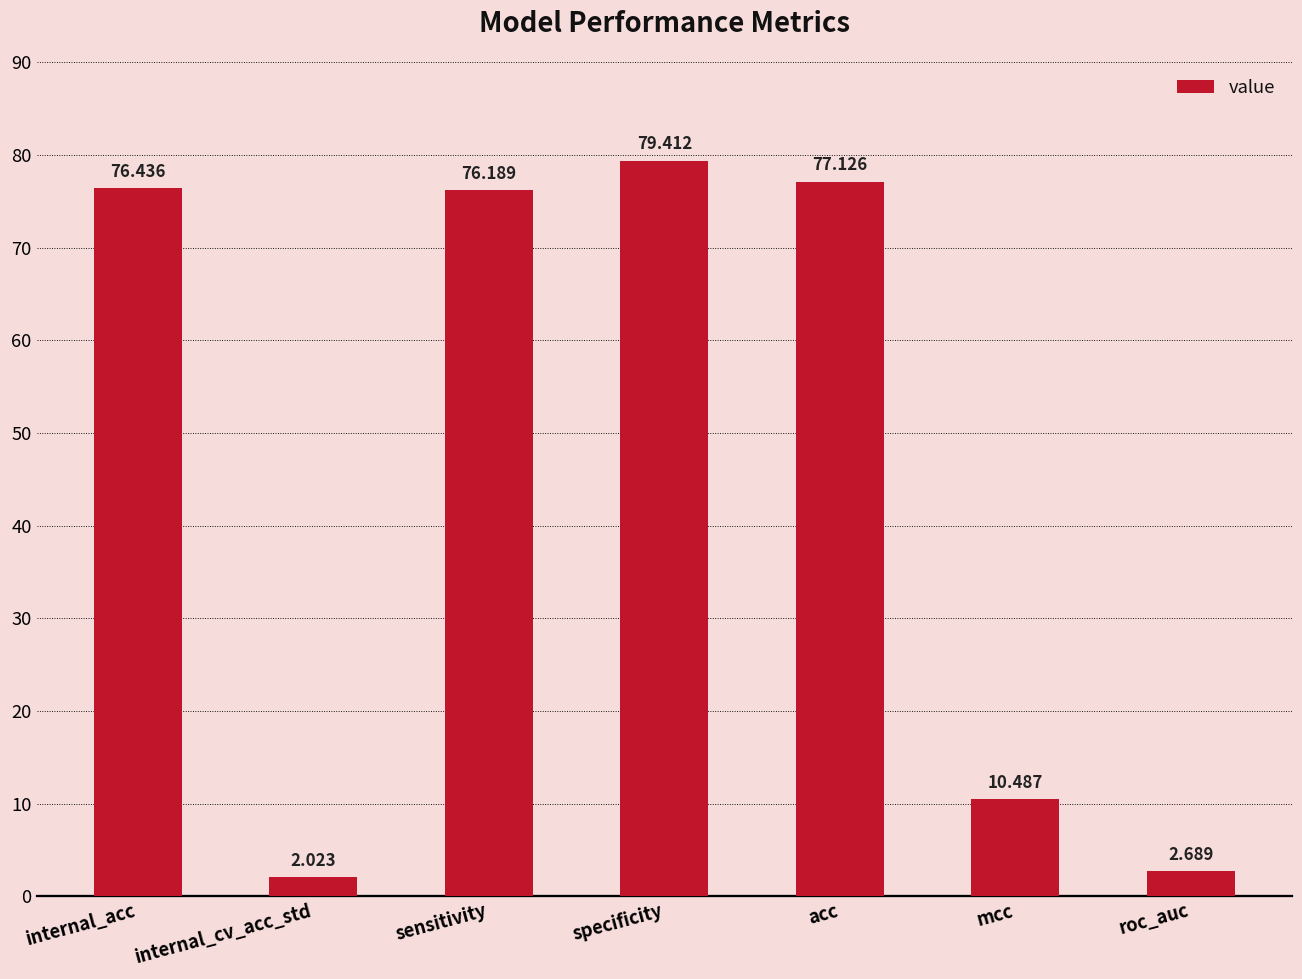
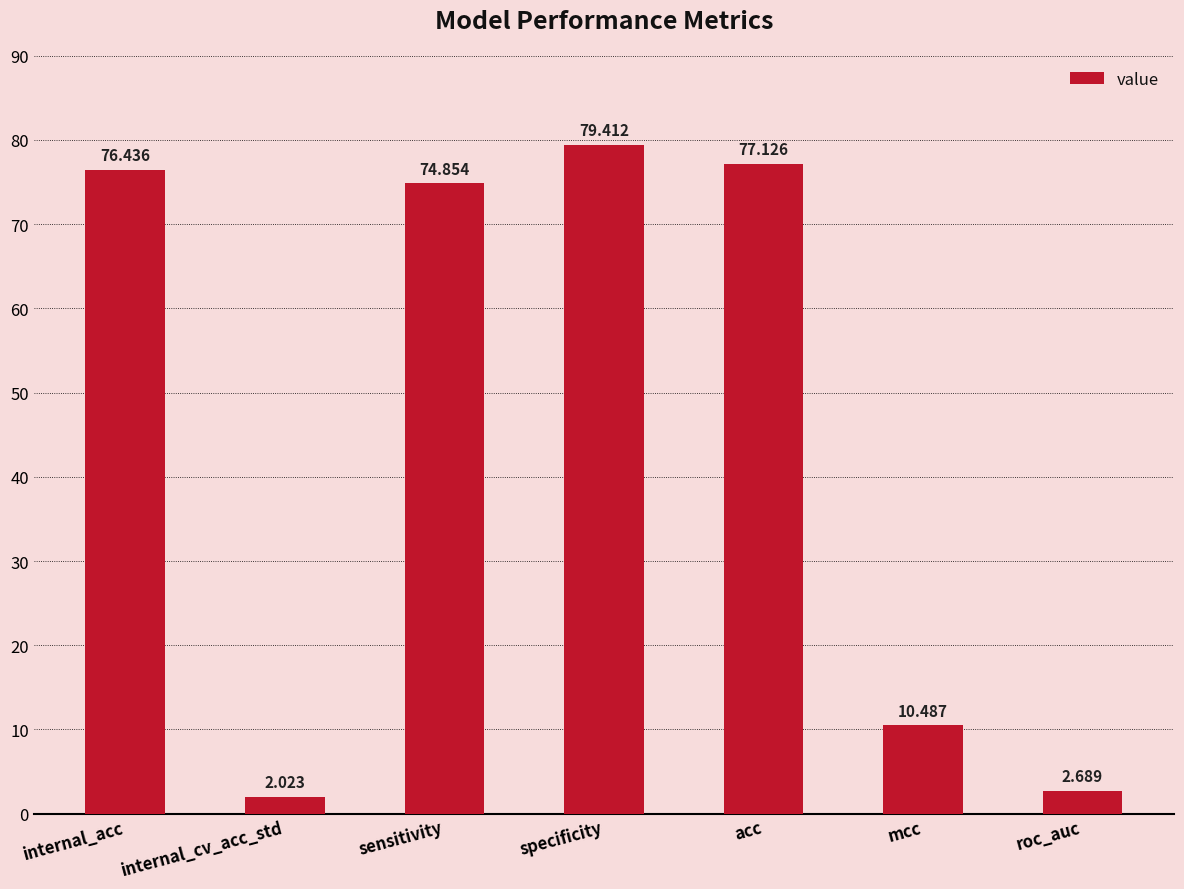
  {
    "internal_acc": 76.436,
    "internal_cv_acc_std": 2.023,
-   "sensitivity": 76.189,
+   "sensitivity": 74.854,
    "specificity": 79.412,
    "acc": 77.126,
    "mcc": 10.487,
    "roc_auc": 2.689
  }
